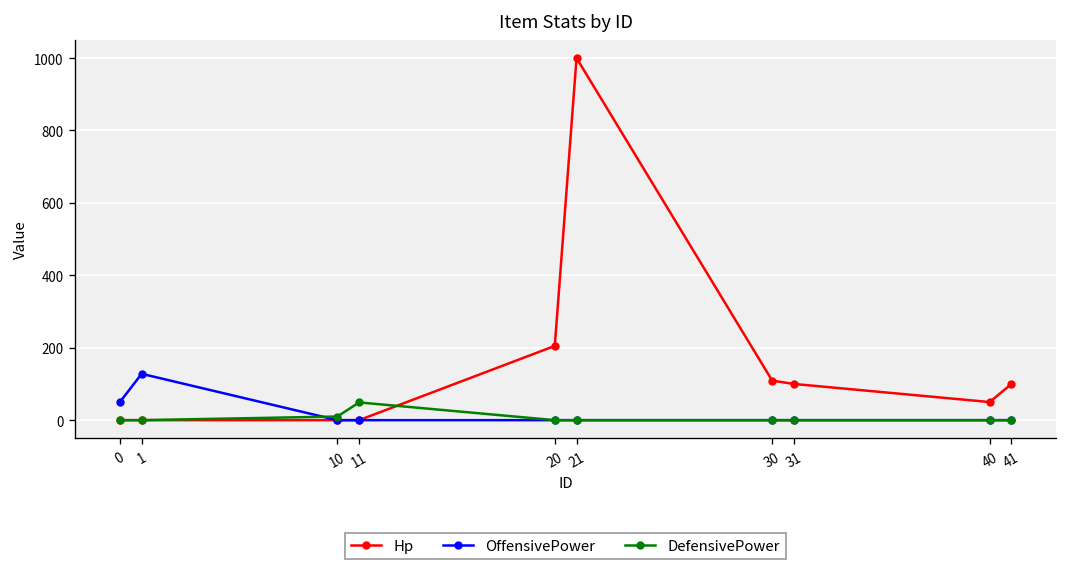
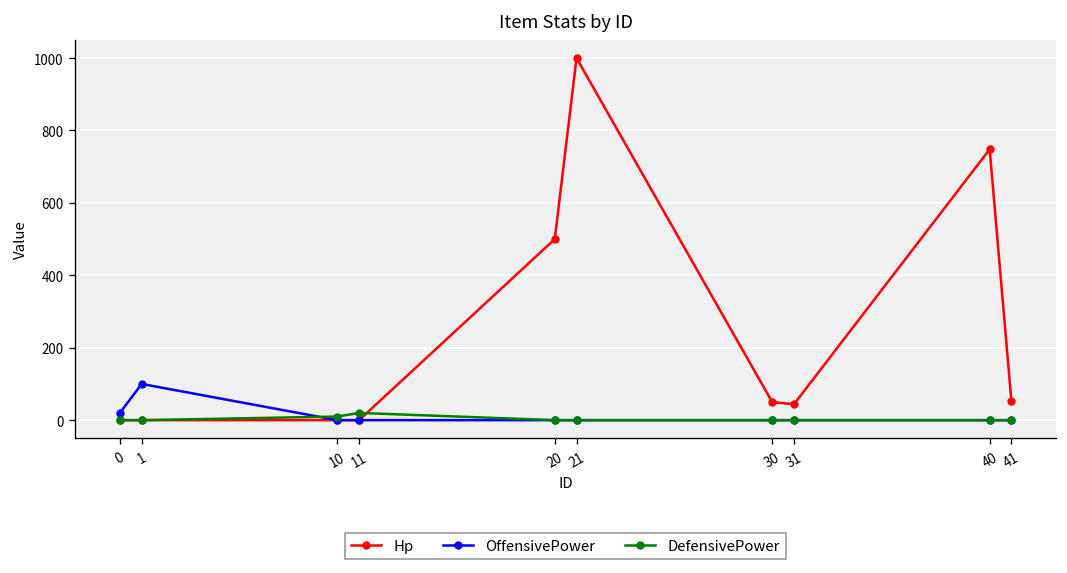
  {
    "Hp": {
-     "20": 210,
+     "20": 500,
      "21": 1000,
-     "30": 110,
-     "31": 100,
-     "40": 50,
-     "41": 100
+     "30": 50,
+     "31": 40,
+     "40": 750,
+     "41": 50
    },
    "OffensivePower": {
-     "0": 50,
-     "1": 130
+     "0": 20,
+     "1": 100
    },
    "DefensivePower": {
      "10": 10,
-     "11": 50
+     "11": 20
    }
  }
